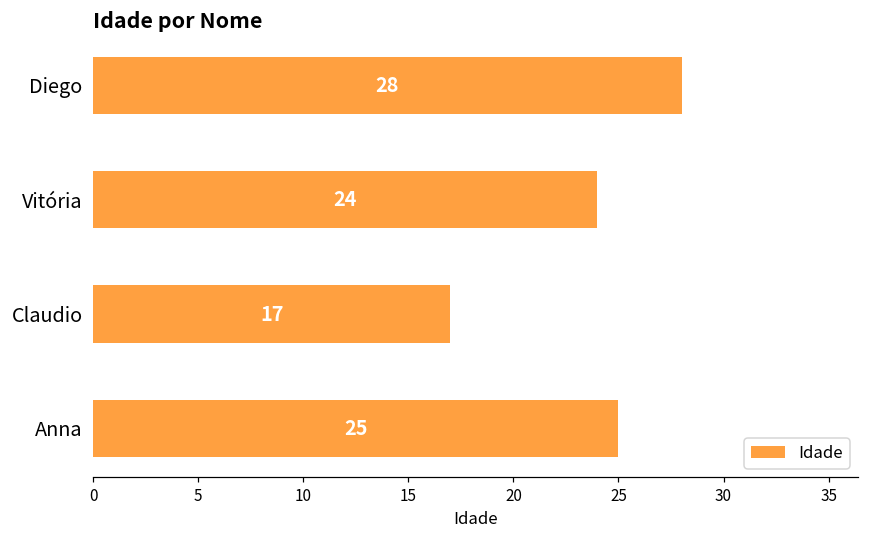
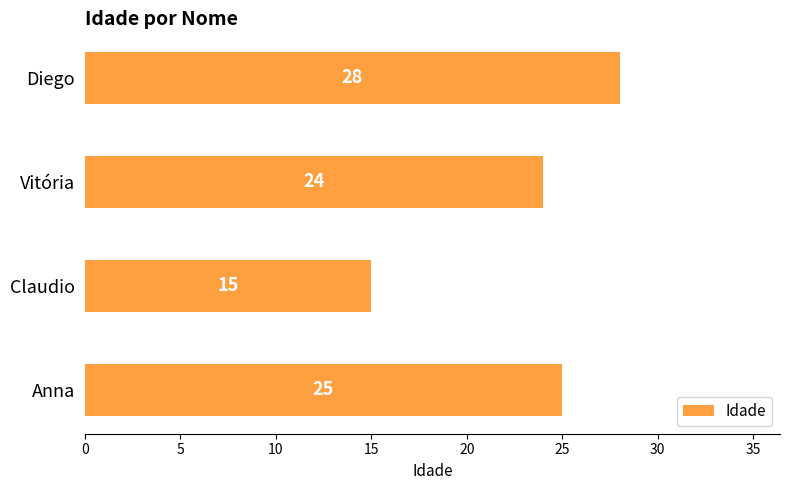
  {
    "Diego": 28,
    "Vitória": 24,
-   "Claudio": 17,
+   "Claudio": 15,
    "Anna": 25
  }
